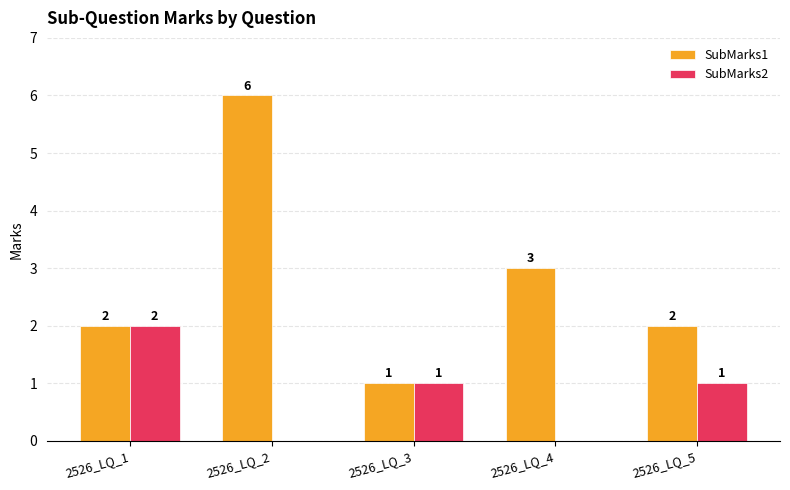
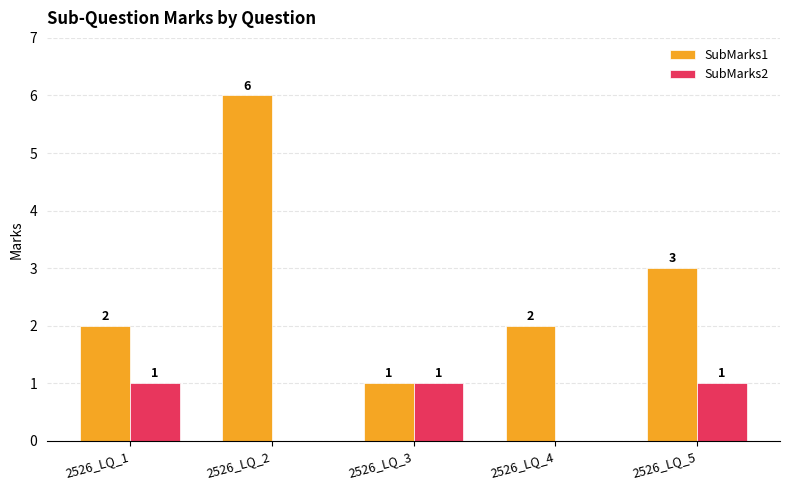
  {
    "SubMarks1": {
      "2526_LQ_1": 2,
      "2526_LQ_2": 6,
      "2526_LQ_3": 1,
-     "2526_LQ_4": 3,
-     "2526_LQ_5": 2
+     "2526_LQ_4": 2,
+     "2526_LQ_5": 3
    },
    "SubMarks2": {
-     "2526_LQ_1": 2,
+     "2526_LQ_1": 1,
      "2526_LQ_3": 1,
      "2526_LQ_5": 1
    }
  }
